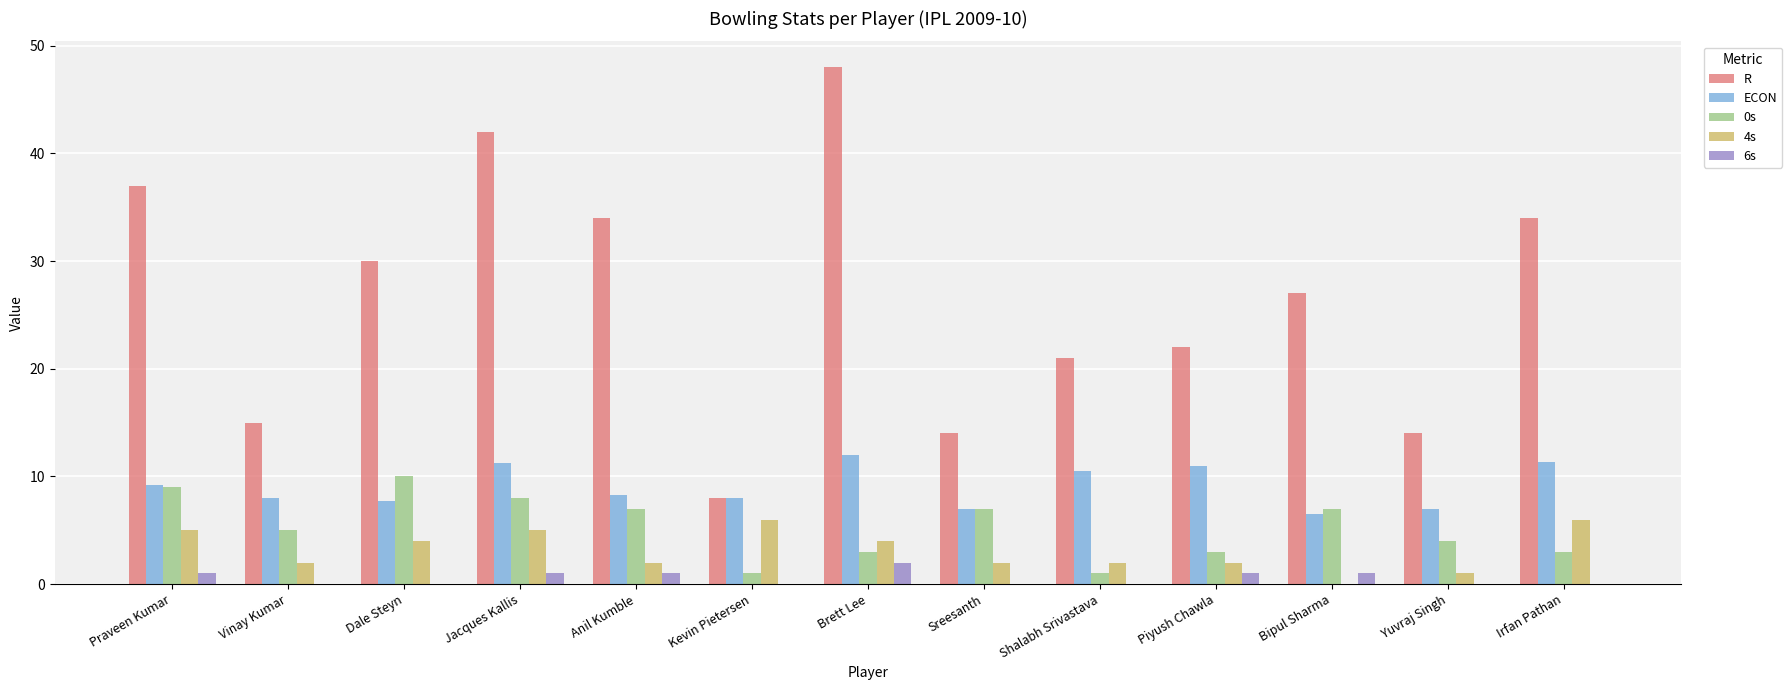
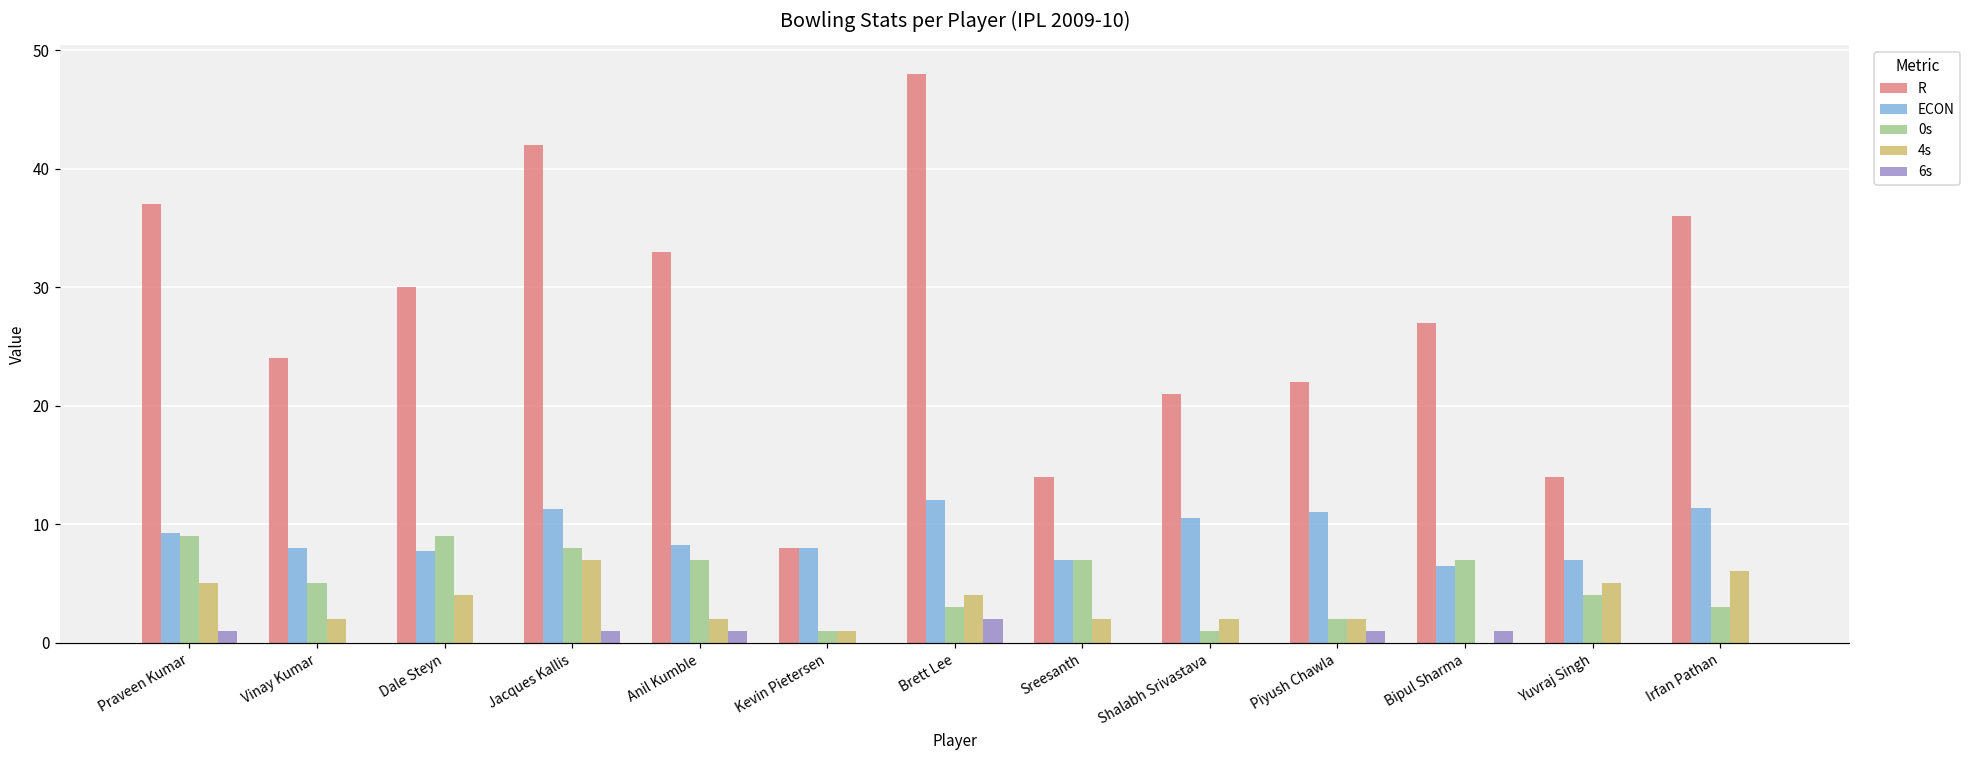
  {
    "R": {
      "Praveen Kumar": 37,
-     "Vinay Kumar": 15,
+     "Vinay Kumar": 24,
      "Dale Steyn": 30,
      "Jacques Kallis": 42,
-     "Anil Kumble": 34,
+     "Anil Kumble": 33,
      "Kevin Pietersen": 8,
      "Brett Lee": 48,
      "Sreesanth": 14,
      "Shalabh Srivastava": 21,
      "Piyush Chawla": 22,
      "Bipul Sharma": 27,
      "Yuvraj Singh": 14,
-     "Irfan Pathan": 34
+     "Irfan Pathan": 36
    },
    "0s": {
      "Praveen Kumar": 9,
      "Vinay Kumar": 5,
-     "Dale Steyn": 10,
+     "Dale Steyn": 9,
      "Jacques Kallis": 8,
      "Anil Kumble": 7,
      "Kevin Pietersen": 1,
      "Brett Lee": 3,
      "Sreesanth": 7,
      "Shalabh Srivastava": 1,
-     "Piyush Chawla": 3,
+     "Piyush Chawla": 2,
      "Bipul Sharma": 7,
      "Yuvraj Singh": 4,
      "Irfan Pathan": 3
    },
    "4s": {
      "Praveen Kumar": 5,
      "Vinay Kumar": 2,
      "Dale Steyn": 4,
-     "Jacques Kallis": 5,
+     "Jacques Kallis": 7,
      "Anil Kumble": 2,
-     "Kevin Pietersen": 6,
+     "Kevin Pietersen": 1,
      "Brett Lee": 4,
      "Sreesanth": 2,
      "Shalabh Srivastava": 2,
      "Piyush Chawla": 2,
      "Bipul Sharma": 0,
-     "Yuvraj Singh": 1,
+     "Yuvraj Singh": 5,
      "Irfan Pathan": 6
    }
  }
